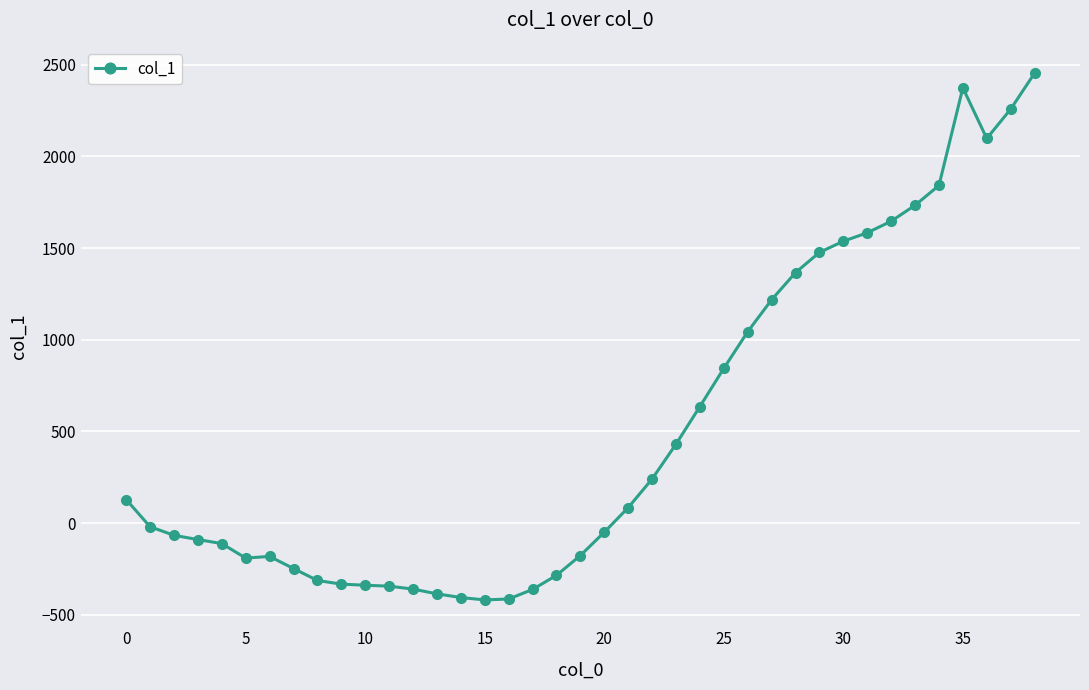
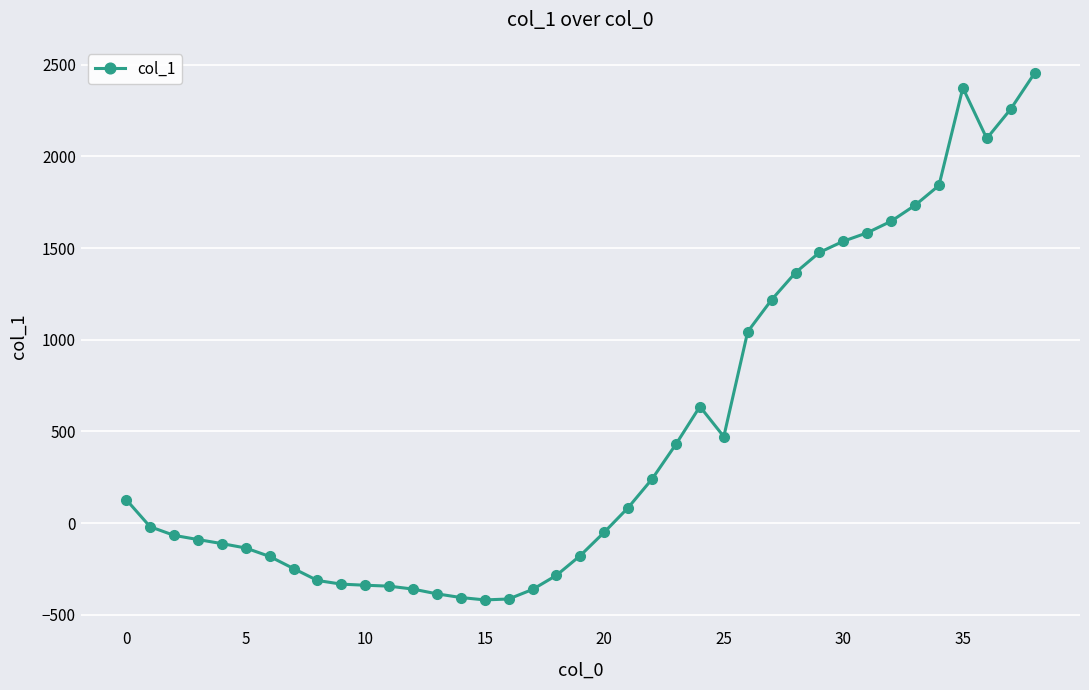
  {
    "0": 130,
-   "5": -190,
+   "5": -140,
    "10": -340,
    "15": -420,
    "20": -50,
-   "25": 840,
+   "25": 470,
    "30": 1540,
    "35": 2370
  }
